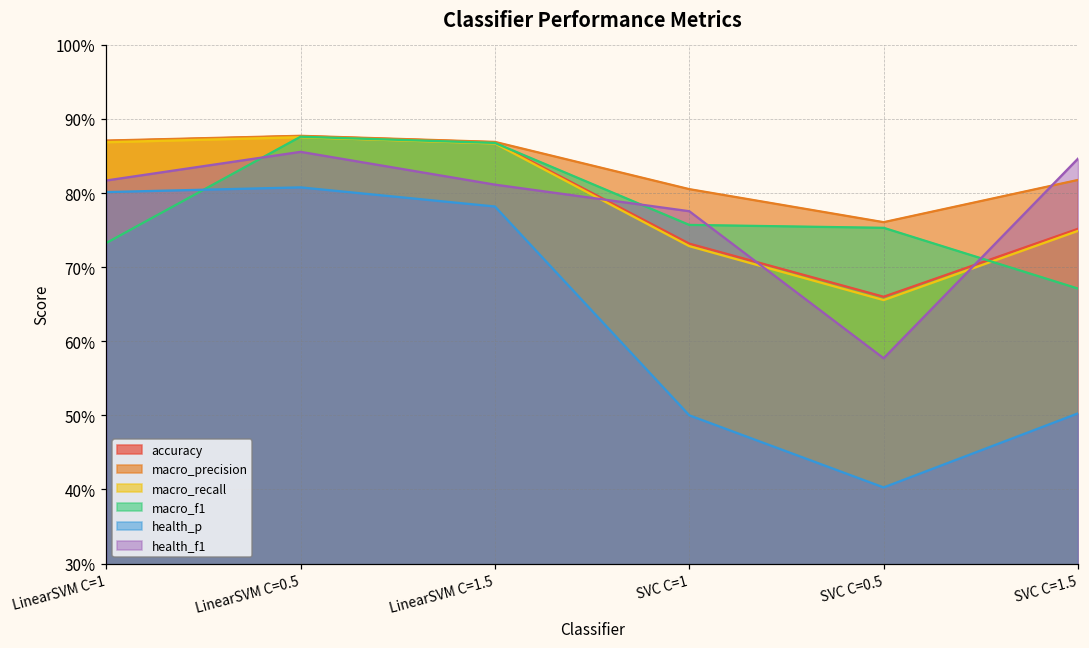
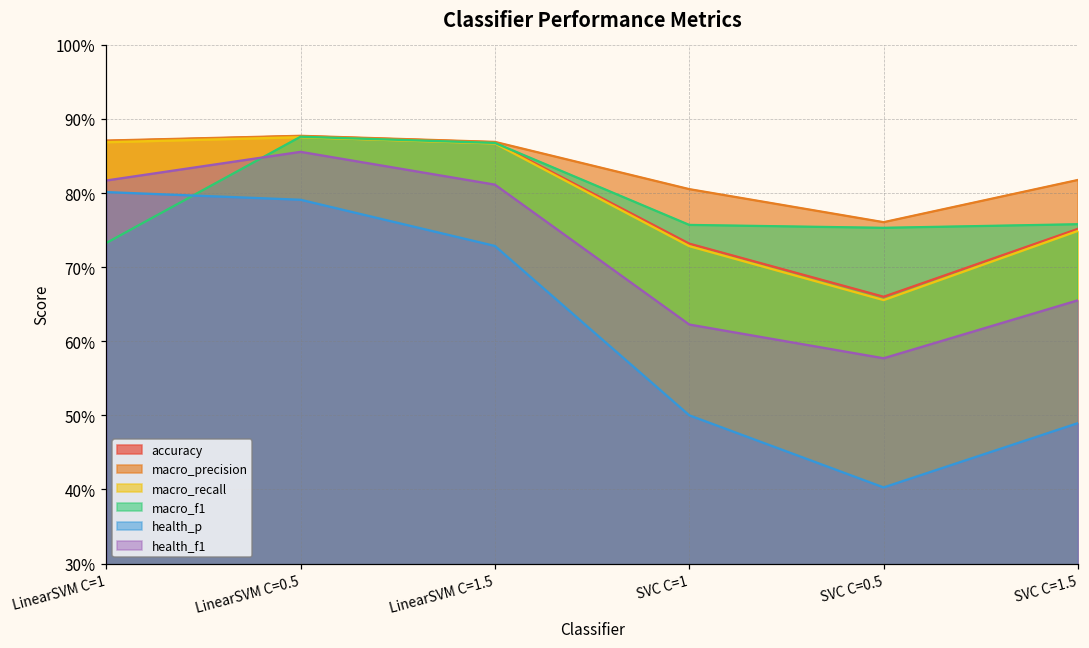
  {
    "macro_recall": {
      "SVC C=0.5": "66%"
    },
    "macro_f1": {
      "LinearSVM C=1": "73%",
      "SVC C=1": "76%",
      "SVC C=0.5": "75%",
-     "SVC C=1.5": "67%"
+     "SVC C=1.5": "76%"
    },
    "health_p": {
      "LinearSVM C=1": "80%",
-     "LinearSVM C=0.5": "81%",
-     "LinearSVM C=1.5": "78%",
+     "LinearSVM C=0.5": "79%",
+     "LinearSVM C=1.5": "73%",
      "SVC C=1": "50%",
      "SVC C=0.5": "40%",
-     "SVC C=1.5": "50%"
+     "SVC C=1.5": "49%"
    },
    "health_f1": {
      "LinearSVM C=1": "82%",
      "LinearSVM C=0.5": "86%",
      "LinearSVM C=1.5": "81%",
-     "SVC C=1": "78%",
+     "SVC C=1": "62%",
      "SVC C=0.5": "58%",
-     "SVC C=1.5": "85%"
+     "SVC C=1.5": "66%"
    }
  }
